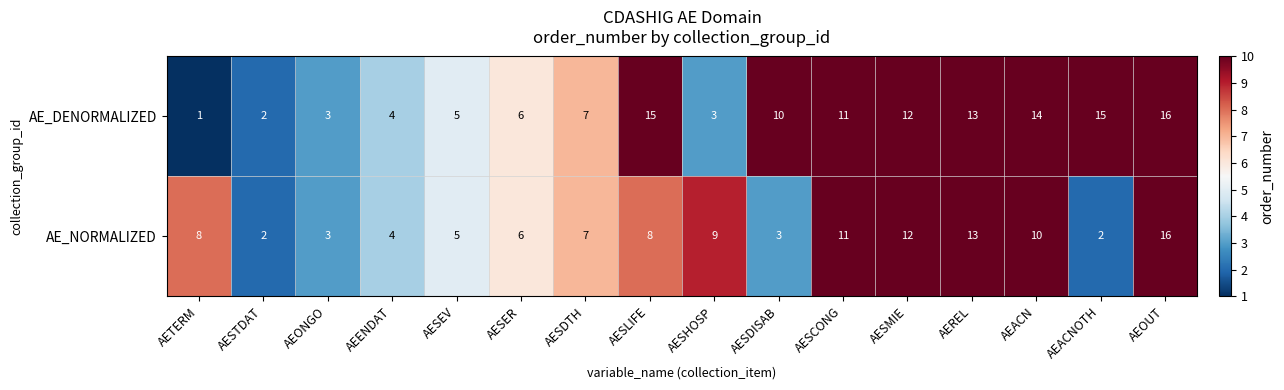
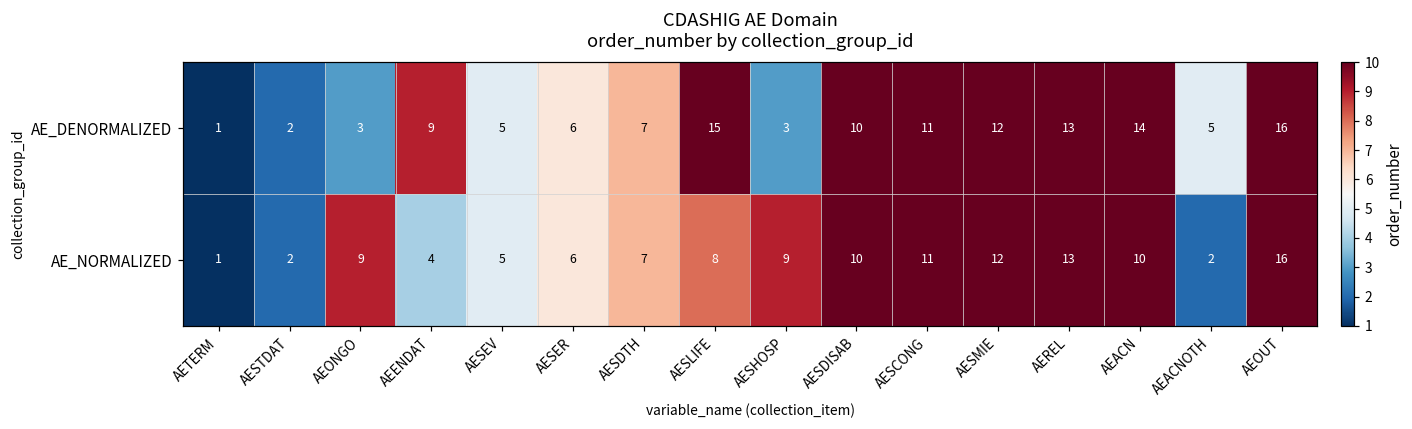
  {
    "AE_DENORMALIZED": {
      "AETERM": 1,
      "AESTDAT": 2,
      "AEONGO": 3,
-     "AEENDAT": 4,
+     "AEENDAT": 9,
      "AESEV": 5,
      "AESER": 6,
      "AESDTH": 7,
      "AESLIFE": 15,
      "AESHOSP": 3,
      "AESDISAB": 10,
      "AESCONG": 11,
      "AESMIE": 12,
      "AEREL": 13,
      "AEACN": 14,
-     "AEACNOTH": 15,
+     "AEACNOTH": 5,
      "AEOUT": 16
    },
    "AE_NORMALIZED": {
-     "AETERM": 8,
+     "AETERM": 1,
      "AESTDAT": 2,
-     "AEONGO": 3,
+     "AEONGO": 9,
      "AEENDAT": 4,
      "AESEV": 5,
      "AESER": 6,
      "AESDTH": 7,
      "AESLIFE": 8,
      "AESHOSP": 9,
-     "AESDISAB": 3,
+     "AESDISAB": 10,
      "AESCONG": 11,
      "AESMIE": 12,
      "AEREL": 13,
      "AEACN": 10,
      "AEACNOTH": 2,
      "AEOUT": 16
    }
  }
